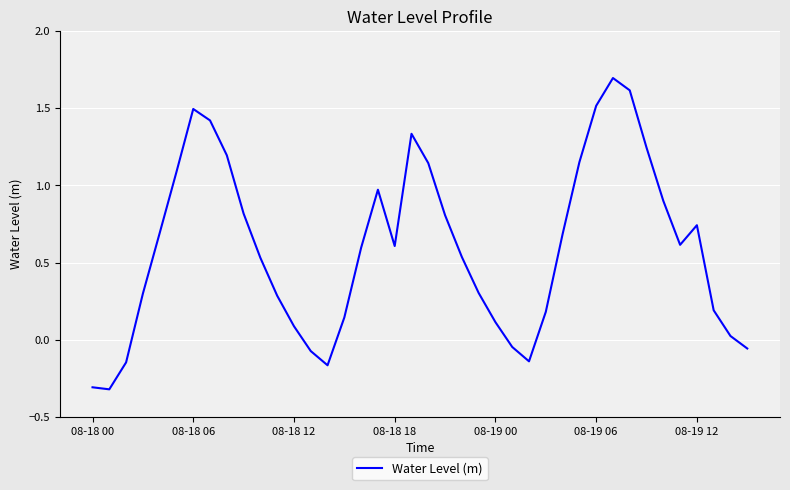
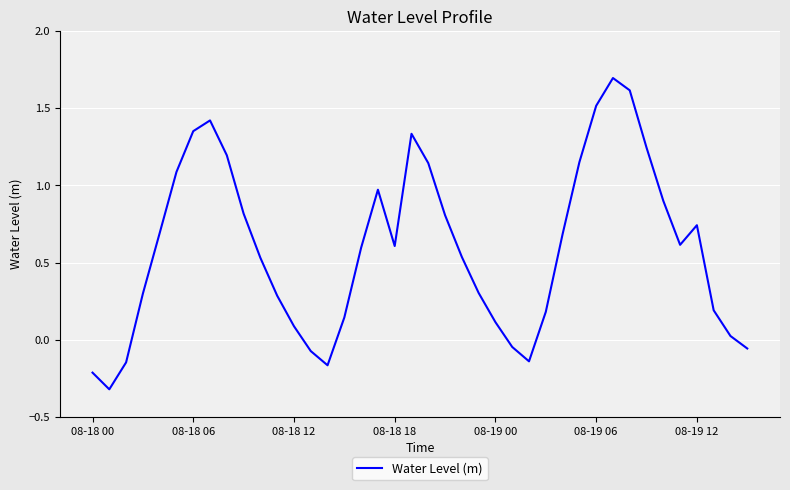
  {
-   "08-18 00": -0.31,
-   "08-18 06": 1.50,
+   "08-18 00": -0.21,
+   "08-18 06": 1.35,
    "08-18 12": 0.09,
    "08-18 18": 0.61,
    "08-19 00": 0.11,
    "08-19 06": 1.52,
    "08-19 12": 0.74
  }
